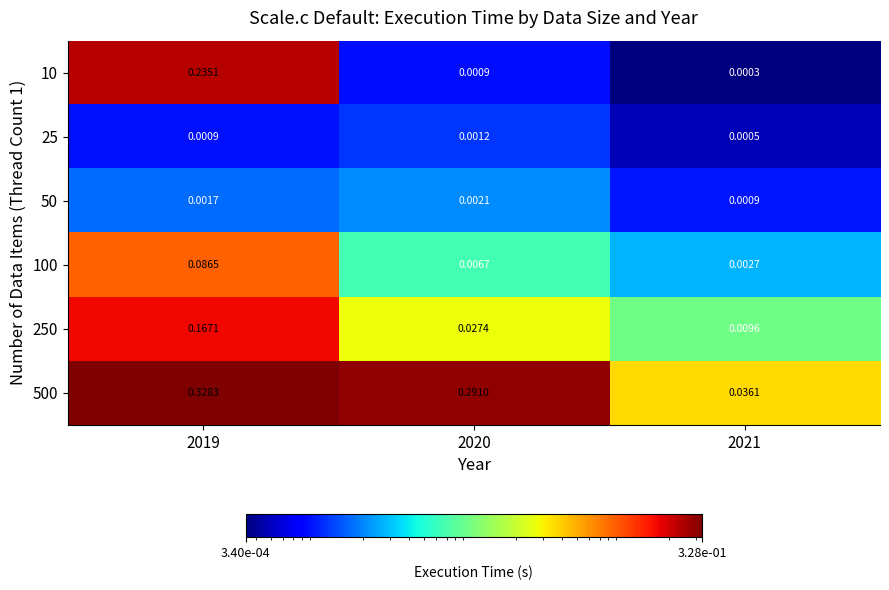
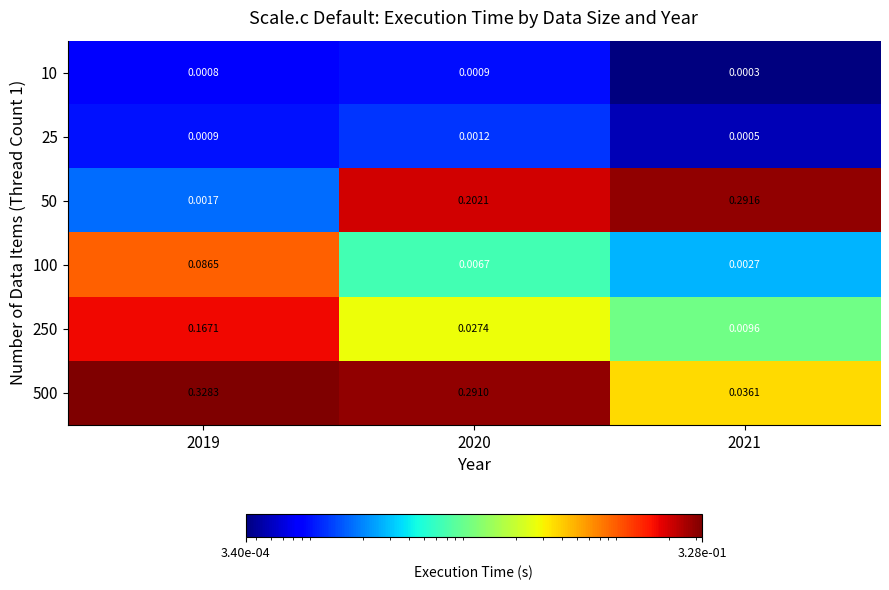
  {
    "10": {
-     "2019": 0.2351,
+     "2019": 0.0008,
      "2020": 0.0009,
      "2021": 0.0003
    },
    "25": {
      "2019": 0.0009,
      "2020": 0.0012,
      "2021": 0.0005
    },
    "50": {
      "2019": 0.0017,
-     "2020": 0.0021,
-     "2021": 0.0009
+     "2020": 0.2021,
+     "2021": 0.2916
    },
    "100": {
      "2019": 0.0865,
      "2020": 0.0067,
      "2021": 0.0027
    },
    "250": {
      "2019": 0.1671,
      "2020": 0.0274,
      "2021": 0.0096
    },
    "500": {
      "2019": 0.3283,
      "2020": 0.2910,
      "2021": 0.0361
    }
  }
